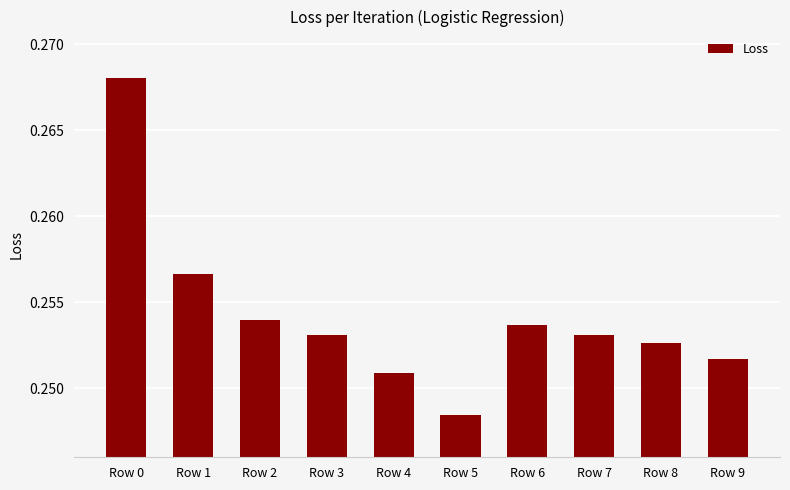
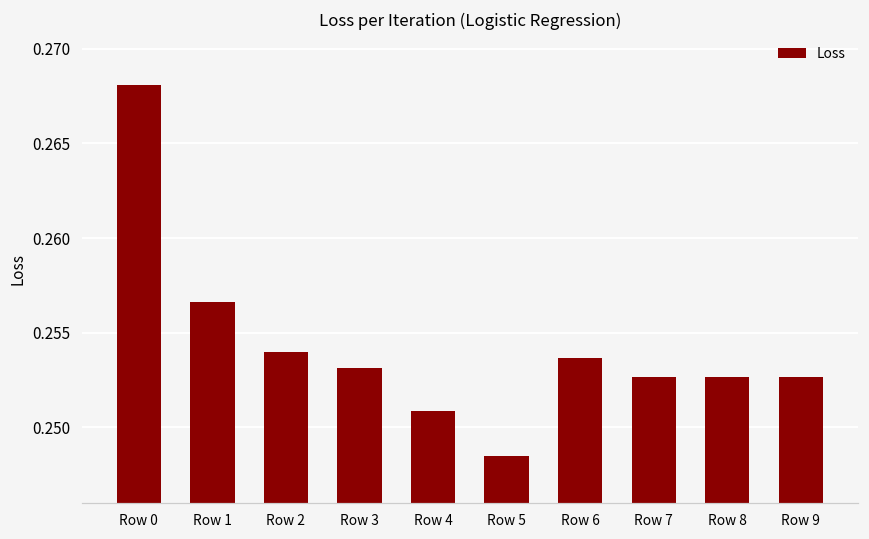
  {
    "Row 0": 0.2681,
    "Row 1": 0.2566,
    "Row 2": 0.2540,
    "Row 3": 0.2531,
    "Row 4": 0.2509,
    "Row 5": 0.2485,
    "Row 6": 0.2537,
-   "Row 7": 0.2531,
+   "Row 7": 0.2526,
    "Row 8": 0.2526,
-   "Row 9": 0.2517
+   "Row 9": 0.2526
  }
